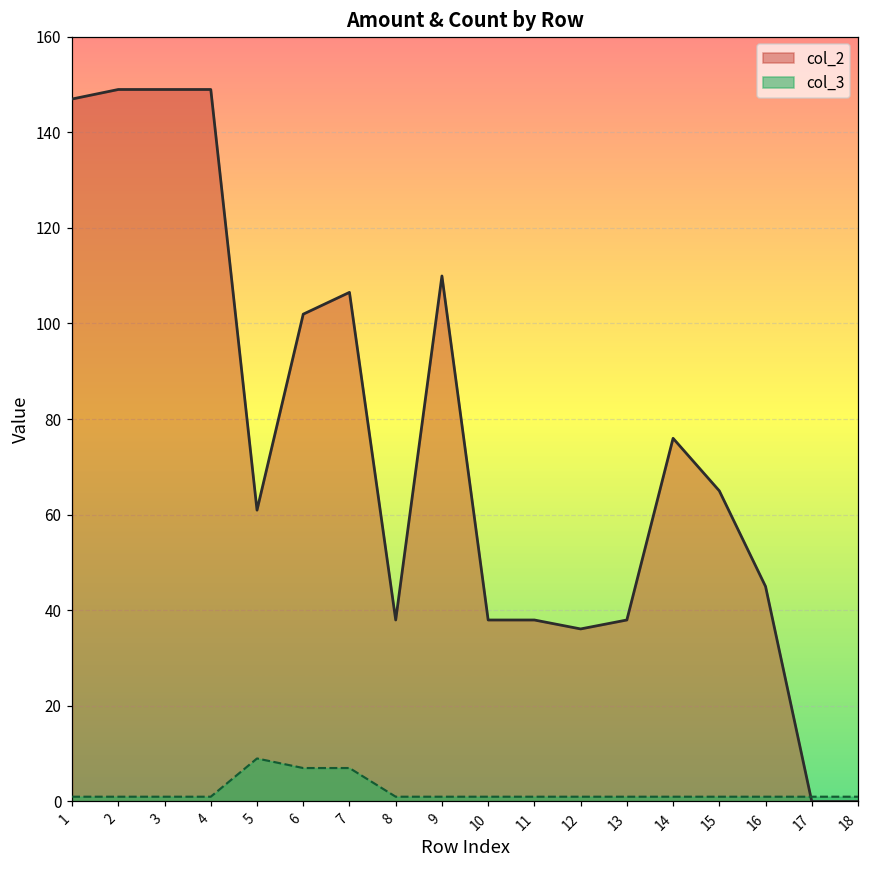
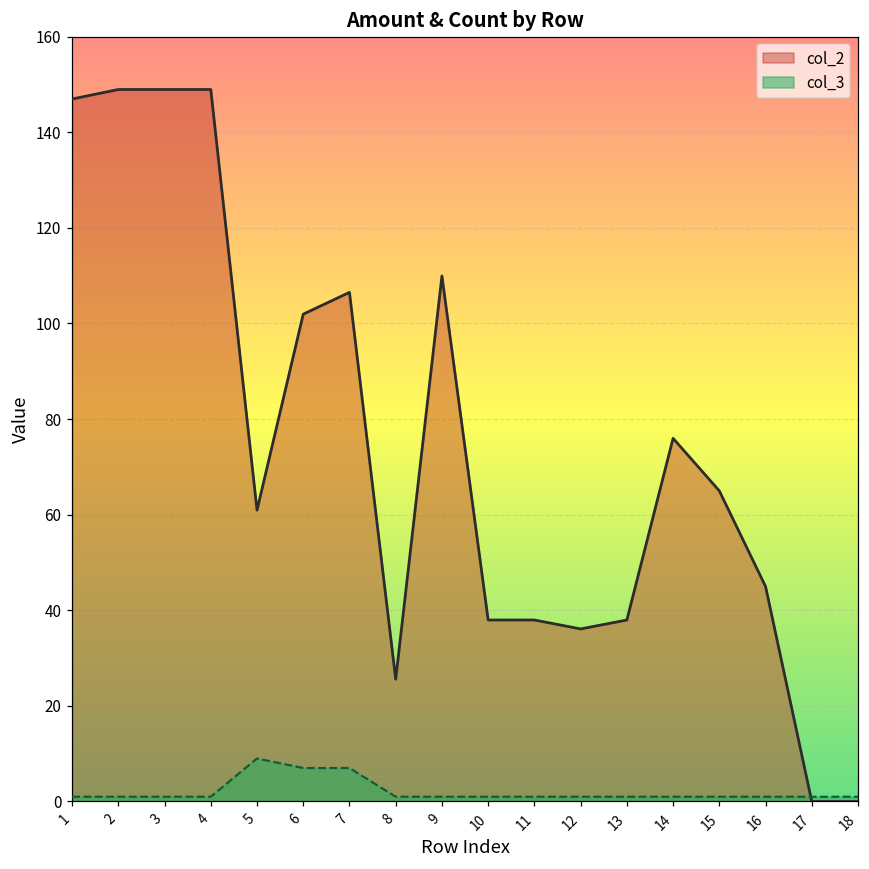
  {
    "col_2": {
      "1": 147,
      "2": 149,
      "3": 149,
      "4": 149,
      "5": 61,
      "6": 102,
      "7": 107,
-     "8": 38,
+     "8": 26,
      "9": 110,
      "10": 38,
      "11": 38,
      "12": 36,
      "13": 38,
      "14": 76,
      "15": 65,
      "16": 45,
      "17": 0,
      "18": 0
    },
    "col_3": {
      "1": 1,
      "2": 1,
      "3": 1,
      "4": 1,
      "5": 9,
      "6": 7,
      "7": 7,
      "8": 1,
      "9": 1,
      "10": 1,
      "11": 1,
      "12": 1,
      "13": 1,
      "14": 1,
      "15": 1,
      "16": 1,
      "17": 1,
      "18": 1
    }
  }
